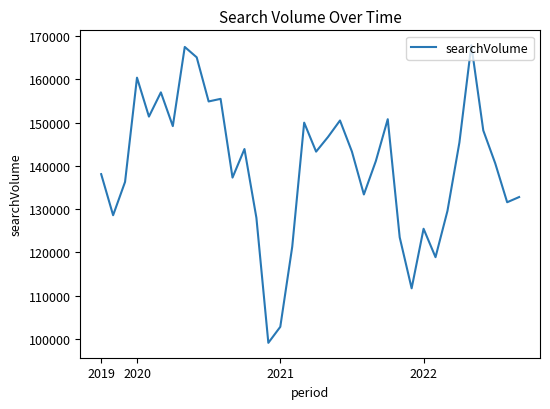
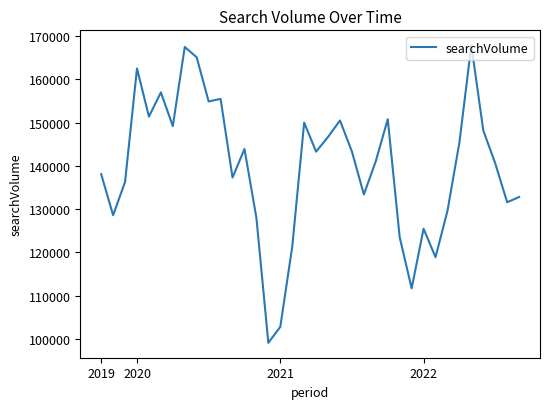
  {
    "2019": 138000,
-   "2020": 160000,
+   "2020": 163000,
    "2021": 103000,
    "2022": 125000
  }
